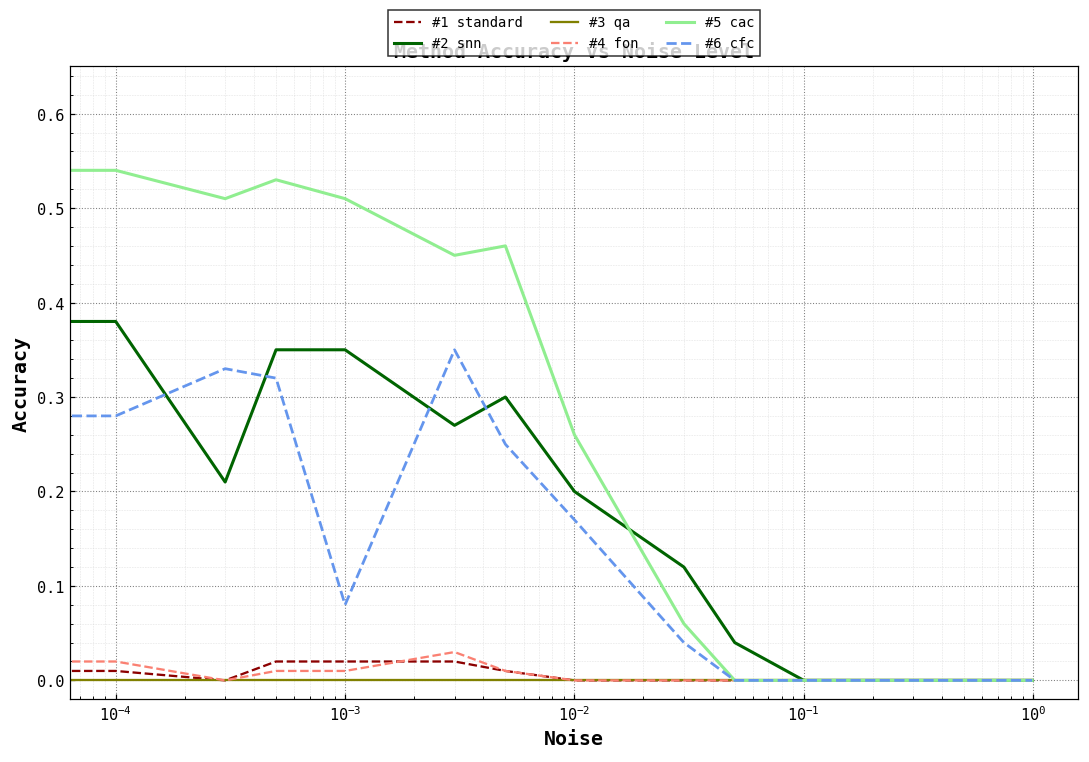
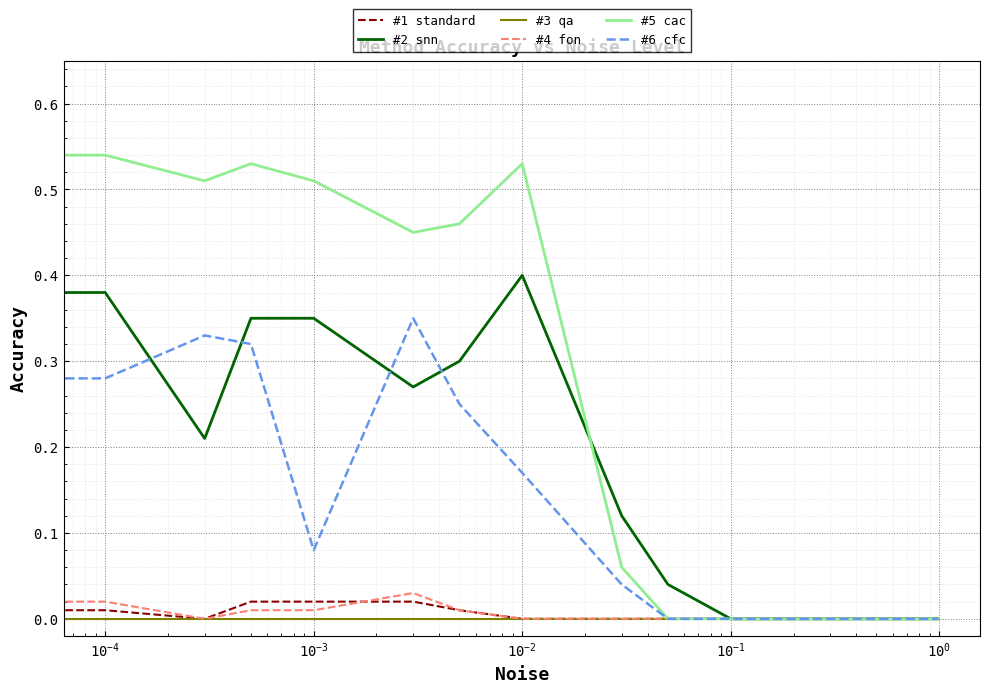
  {
    "#1 standard": {
      "10^-4": 0.01,
      "10^-3": 0.02
    },
    "#2 snn": {
      "10^-4": 0.38,
      "10^-3": 0.35,
-     "10^-2": 0.2
+     "10^-2": 0.4
    },
    "#3 qa": {
      "10^-4": 0.00,
      "10^-3": 0.00
    },
    "#4 fon": {
      "10^-4": 0.02,
      "10^-3": 0.01
    },
    "#5 cac": {
      "10^-4": 0.54,
      "10^-3": 0.51,
-     "10^-2": 0.26
+     "10^-2": 0.53
    },
    "#6 cfc": {
      "10^-4": 0.28,
      "10^-3": 0.08,
      "10^-2": 0.17
    }
  }
